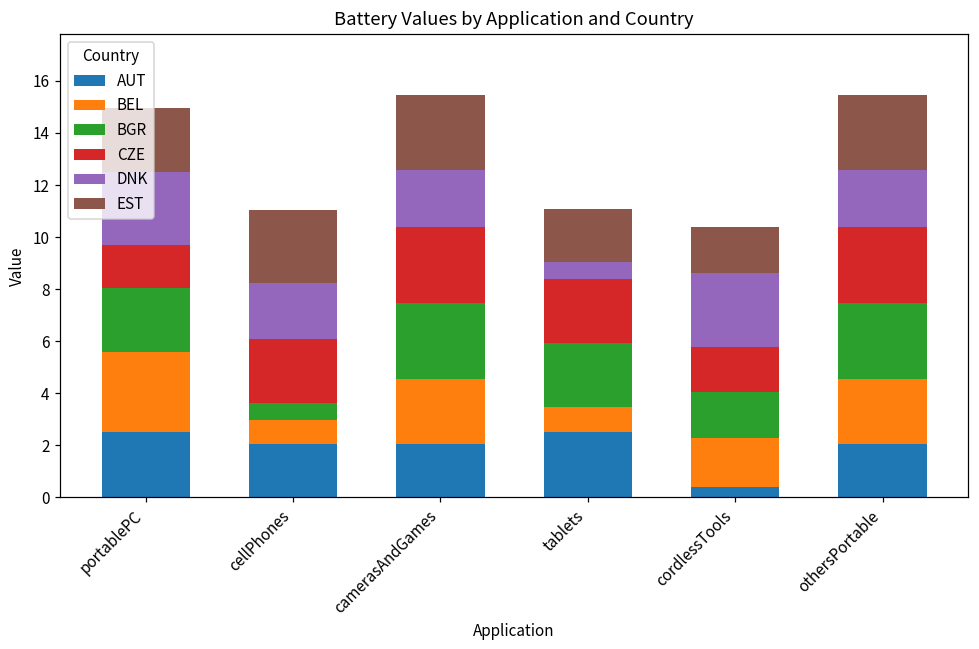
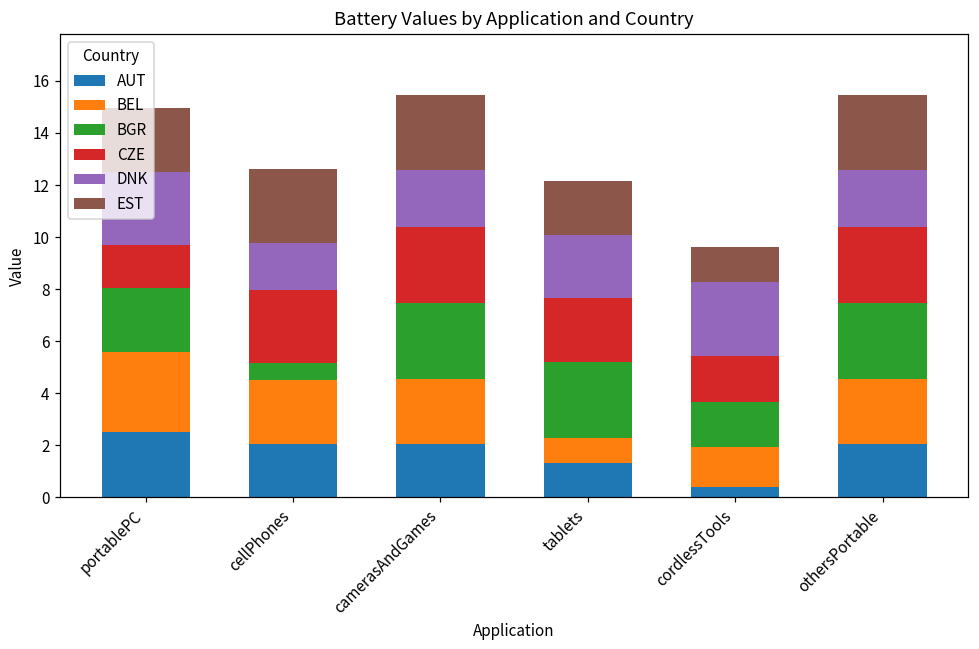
  {
    "AUT": {
      "portablePC": 2.5,
      "cellPhones": 2.0,
      "camerasAndGames": 2.1,
-     "tablets": 2.5,
+     "tablets": 1.3,
      "cordlessTools": 0.4,
      "othersPortable": 2.1
    },
    "BEL": {
      "portablePC": 3.1,
-     "cellPhones": 0.9,
+     "cellPhones": 2.5,
      "camerasAndGames": 2.5,
      "tablets": 1.0,
-     "cordlessTools": 1.9,
+     "cordlessTools": 1.5,
      "othersPortable": 2.5
    },
    "BGR": {
      "portablePC": 2.5,
      "cellPhones": 0.7,
      "camerasAndGames": 2.9,
-     "tablets": 2.5,
+     "tablets": 2.9,
      "cordlessTools": 1.7,
      "othersPortable": 2.9
    },
    "CZE": {
      "portablePC": 1.7,
-     "cellPhones": 2.4,
+     "cellPhones": 2.8,
      "camerasAndGames": 2.9,
      "tablets": 2.5,
      "cordlessTools": 1.7,
      "othersPortable": 2.9
    },
    "DNK": {
-     "cellPhones": 2.2,
+     "cellPhones": 1.8,
      "camerasAndGames": 2.2,
-     "tablets": 0.7,
+     "tablets": 2.5,
      "cordlessTools": 2.9,
      "othersPortable": 2.2
    },
    "EST": {
      "cellPhones": 2.8,
      "camerasAndGames": 2.9,
      "tablets": 2.1,
-     "cordlessTools": 1.7,
+     "cordlessTools": 1.4,
      "othersPortable": 2.9
    }
  }
